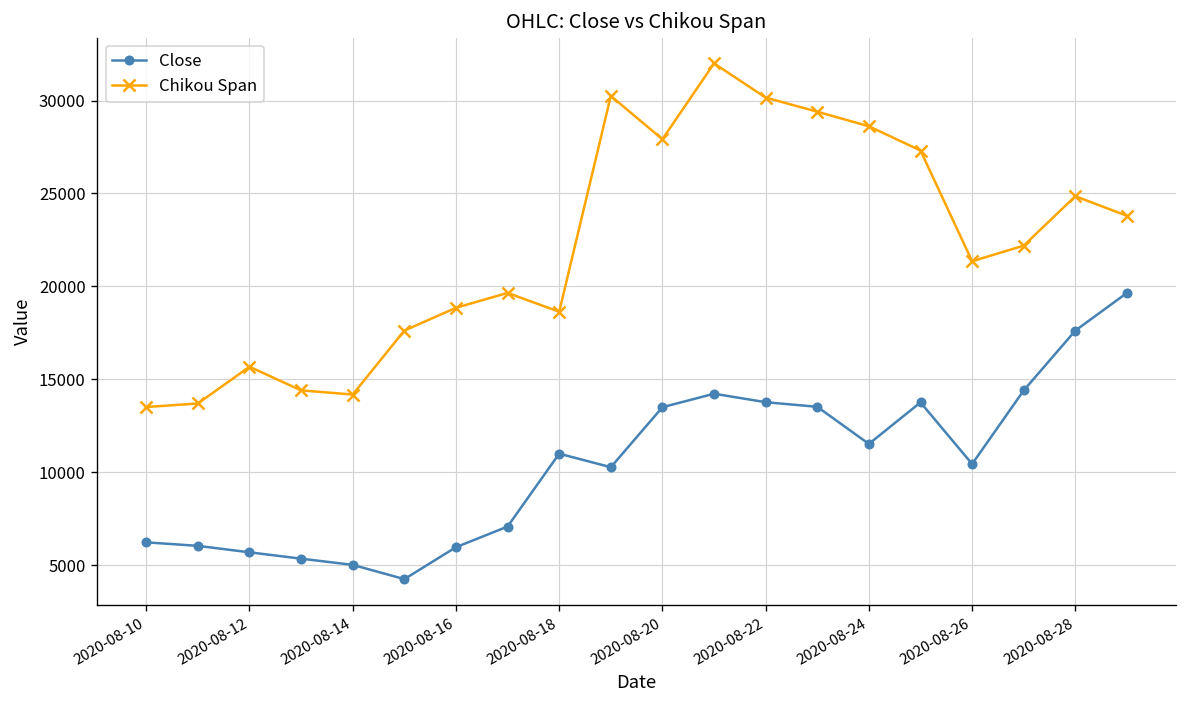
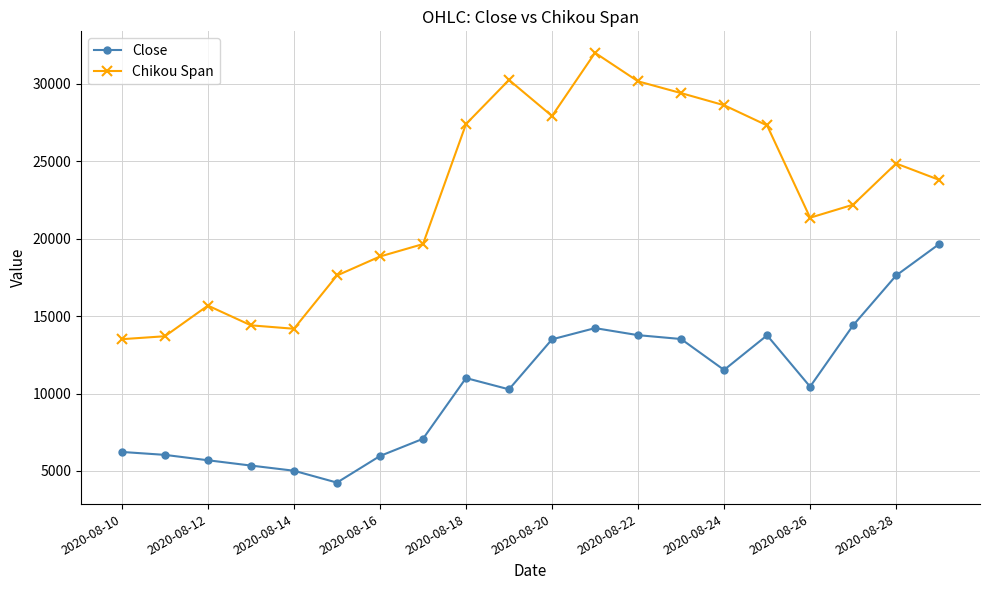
  {
    "Close": {
      "2020-08-10": 6200,
      "2020-08-12": 5700,
      "2020-08-14": 5000,
      "2020-08-16": 6000,
      "2020-08-18": 11000,
      "2020-08-20": 13500,
      "2020-08-22": 13800,
      "2020-08-24": 11500,
      "2020-08-26": 10400,
      "2020-08-28": 17600
    },
    "Chikou Span": {
      "2020-08-10": 13500,
      "2020-08-12": 15700,
      "2020-08-14": 14200,
      "2020-08-16": 18800,
-     "2020-08-18": 18600,
+     "2020-08-18": 27400,
      "2020-08-20": 27900,
      "2020-08-22": 30200,
      "2020-08-24": 28600,
      "2020-08-26": 21400,
      "2020-08-28": 24900
    }
  }
